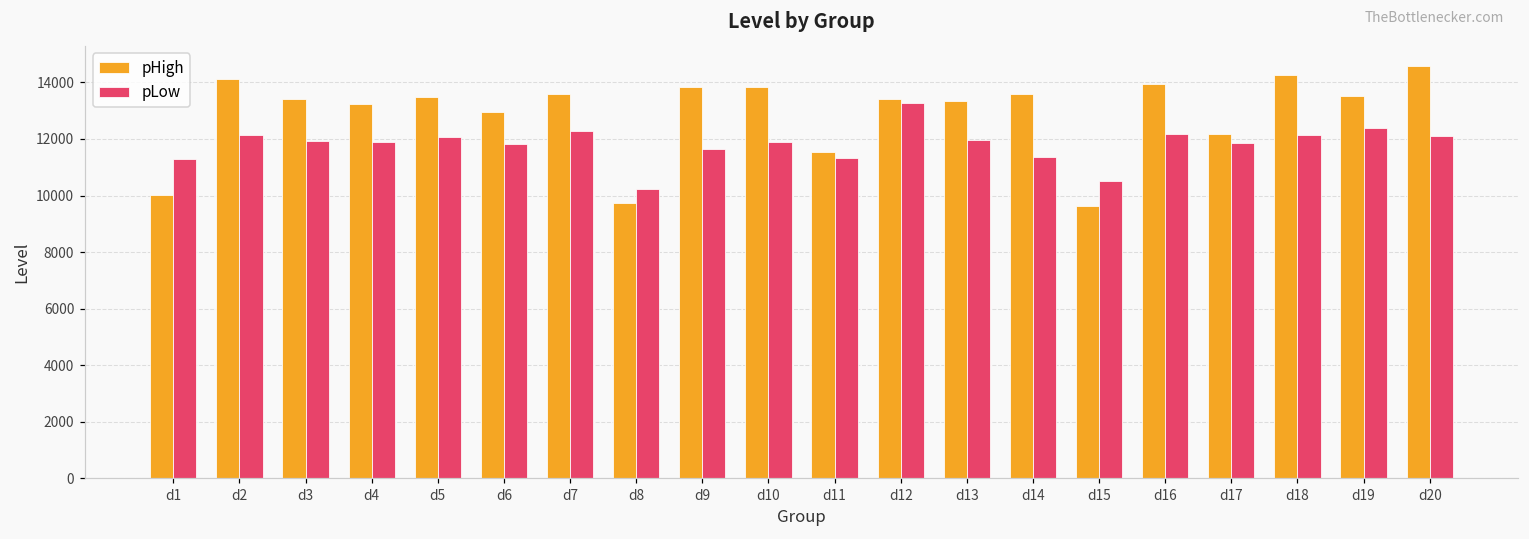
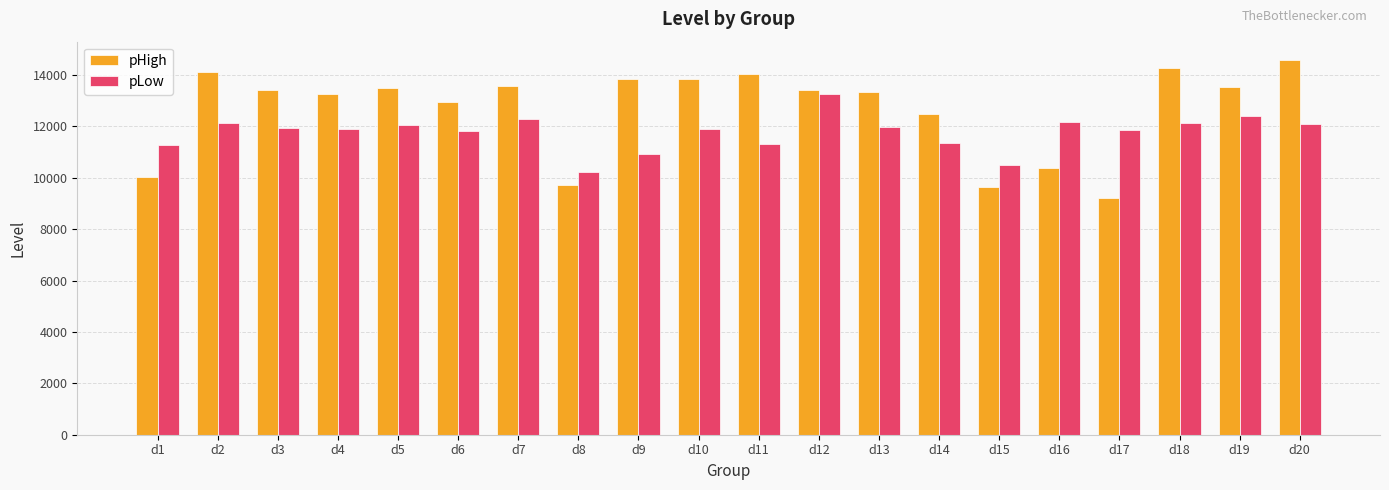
  {
    "pHigh": {
      "d1": 10000,
      "d2": 14100,
      "d3": 13400,
      "d4": 13200,
      "d5": 13500,
      "d6": 12900,
      "d7": 13600,
      "d8": 9700,
      "d9": 13800,
      "d10": 13800,
-     "d11": 11600,
+     "d11": 14000,
      "d12": 13400,
      "d13": 13400,
-     "d14": 13600,
+     "d14": 12500,
      "d15": 9600,
-     "d16": 13900,
-     "d17": 12200,
+     "d16": 10400,
+     "d17": 9200,
      "d18": 14300,
      "d19": 13500,
      "d20": 14600
    },
    "pLow": {
      "d1": 11300,
      "d2": 12100,
      "d3": 11900,
      "d4": 11900,
      "d5": 12100,
      "d6": 11800,
      "d7": 12300,
      "d8": 10200,
-     "d9": 11700,
+     "d9": 10900,
      "d10": 11900,
      "d11": 11300,
      "d12": 13300,
      "d13": 12000,
      "d14": 11300,
      "d15": 10500,
      "d16": 12200,
      "d17": 11900,
      "d18": 12200,
      "d19": 12400,
      "d20": 12100
    }
  }
